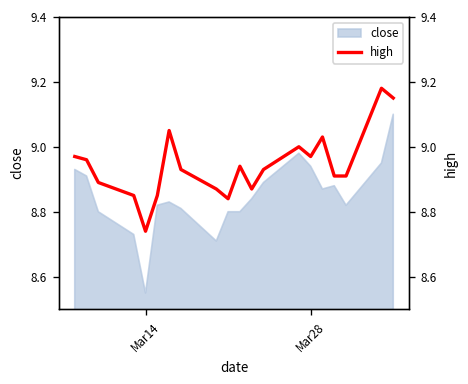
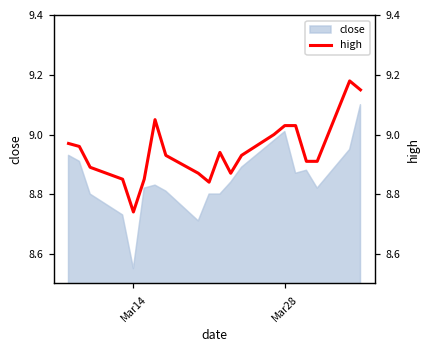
  {
    "close": {
      "Mar14": 8.55,
-     "Mar28": 8.94
+     "Mar28": 9.01
    },
    "high": {
      "Mar14": 8.74,
-     "Mar28": 8.97
+     "Mar28": 9.03
    }
  }
